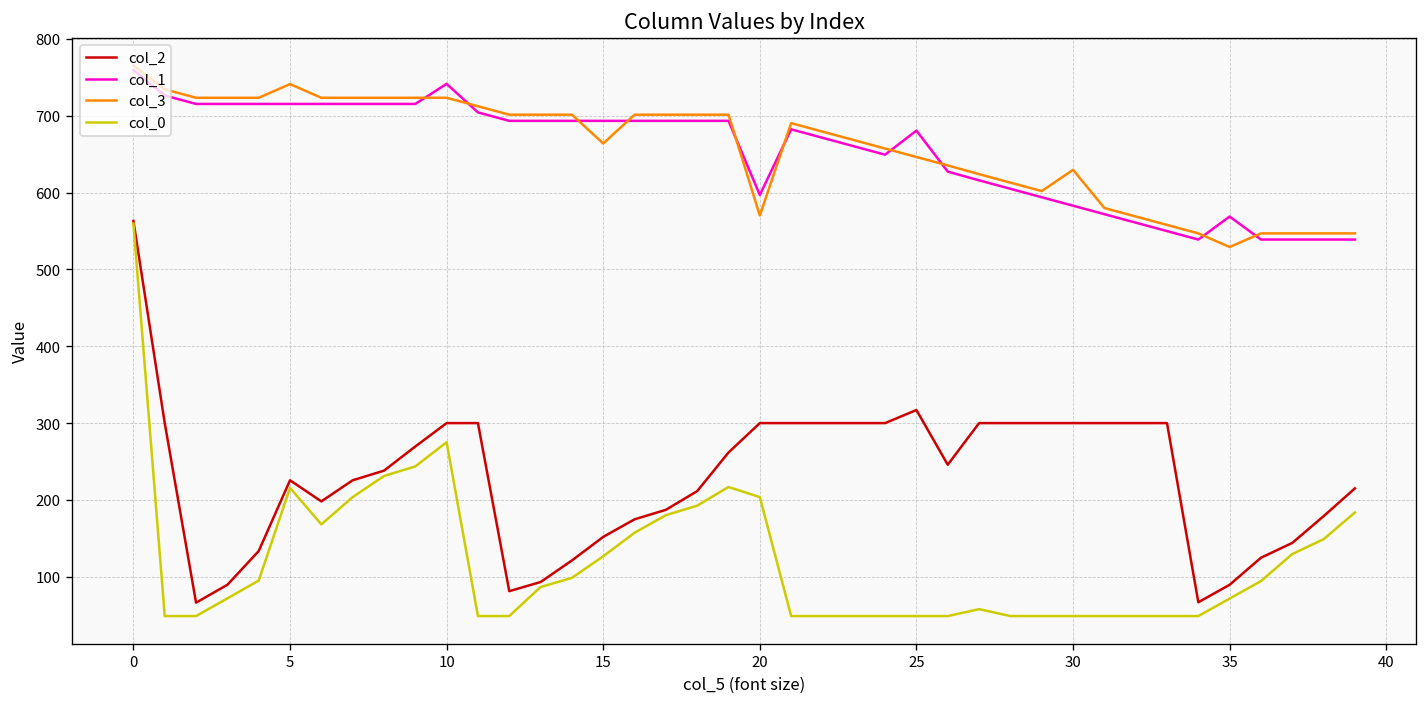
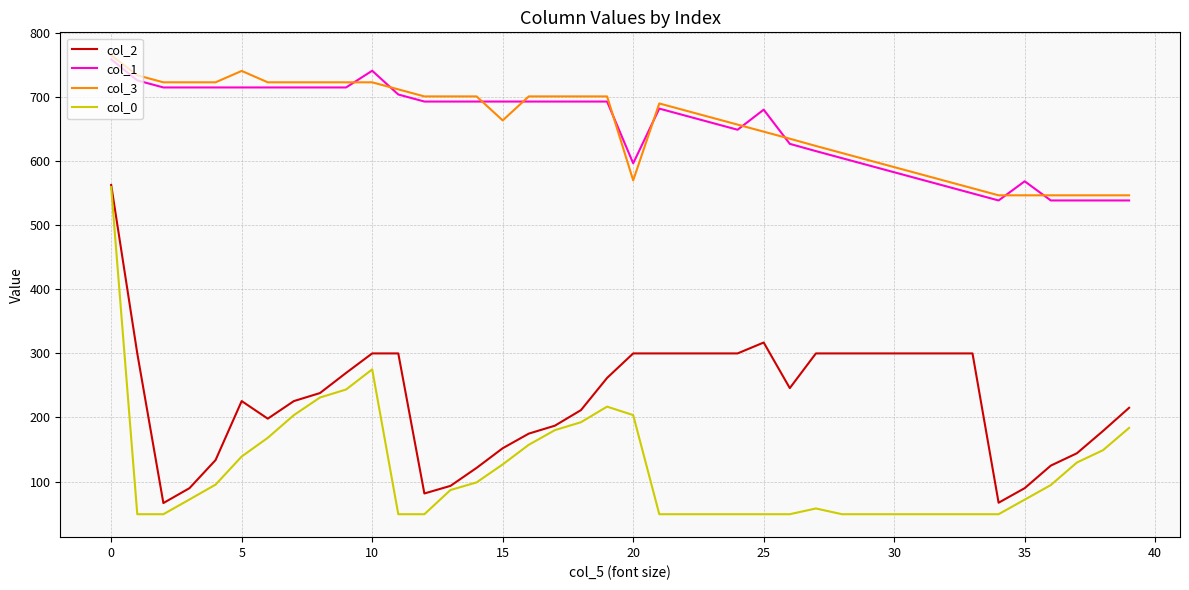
  {
    "col_2": {
      "5": 230,
      "10": 300,
      "15": 150,
      "20": 300,
      "25": 320,
      "30": 300,
      "35": 90
    },
    "col_1": {
      "5": 720,
      "10": 740,
      "15": 690,
      "20": 600,
      "25": 680,
      "30": 580,
      "35": 570
    },
    "col_3": {
      "5": 740,
      "10": 720,
      "15": 660,
      "20": 570,
      "25": 650,
-     "30": 630,
-     "35": 530
+     "30": 590,
+     "35": 550
    },
    "col_0": {
-     "5": 220,
+     "5": 140,
      "10": 280,
      "15": 130,
      "20": 200,
      "25": 50,
      "30": 50,
      "35": 70
    }
  }
